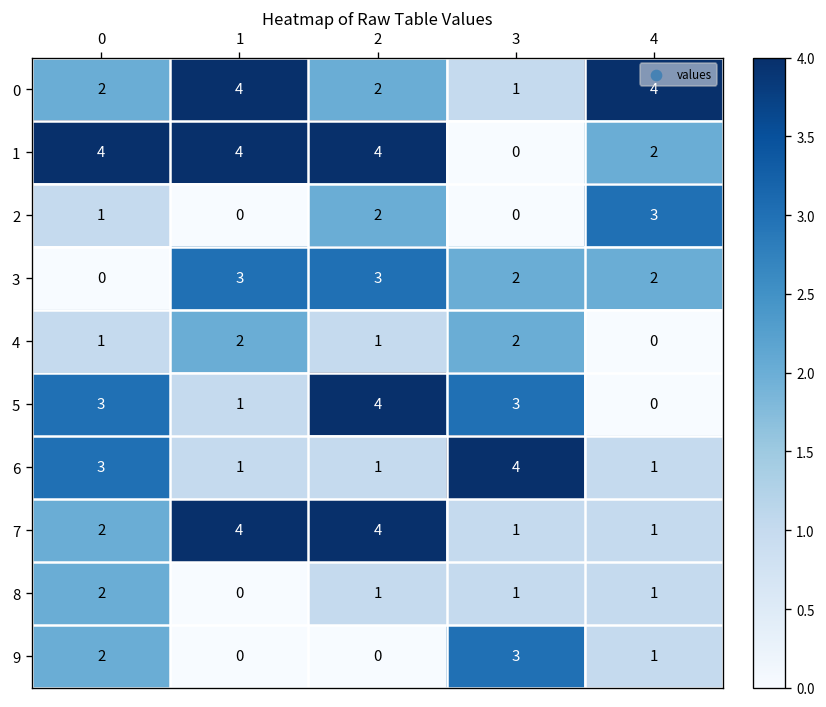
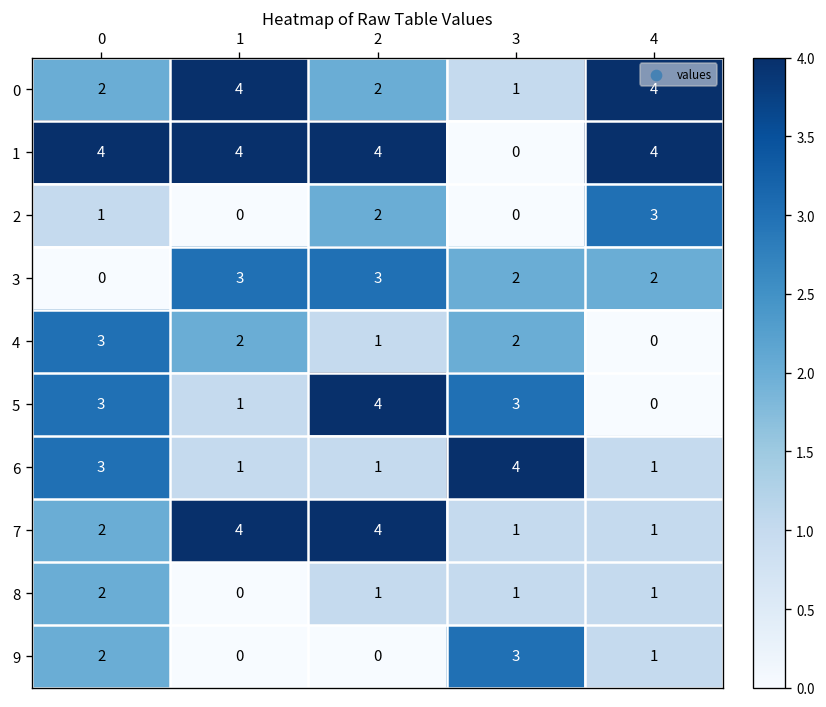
  {
    "0": {
      "0": 2,
      "1": 4,
      "2": 2,
      "3": 1
    },
    "1": {
      "0": 4,
      "1": 4,
      "2": 4,
      "3": 0,
-     "4": 2
+     "4": 4
    },
    "2": {
      "0": 1,
      "1": 0,
      "2": 2,
      "3": 0,
      "4": 3
    },
    "3": {
      "0": 0,
      "1": 3,
      "2": 3,
      "3": 2,
      "4": 2
    },
    "4": {
-     "0": 1,
+     "0": 3,
      "1": 2,
      "2": 1,
      "3": 2,
      "4": 0
    },
    "5": {
      "0": 3,
      "1": 1,
      "2": 4,
      "3": 3,
      "4": 0
    },
    "6": {
      "0": 3,
      "1": 1,
      "2": 1,
      "3": 4,
      "4": 1
    },
    "7": {
      "0": 2,
      "1": 4,
      "2": 4,
      "3": 1,
      "4": 1
    },
    "8": {
      "0": 2,
      "1": 0,
      "2": 1,
      "3": 1,
      "4": 1
    },
    "9": {
      "0": 2,
      "1": 0,
      "2": 0,
      "3": 3,
      "4": 1
    }
  }
